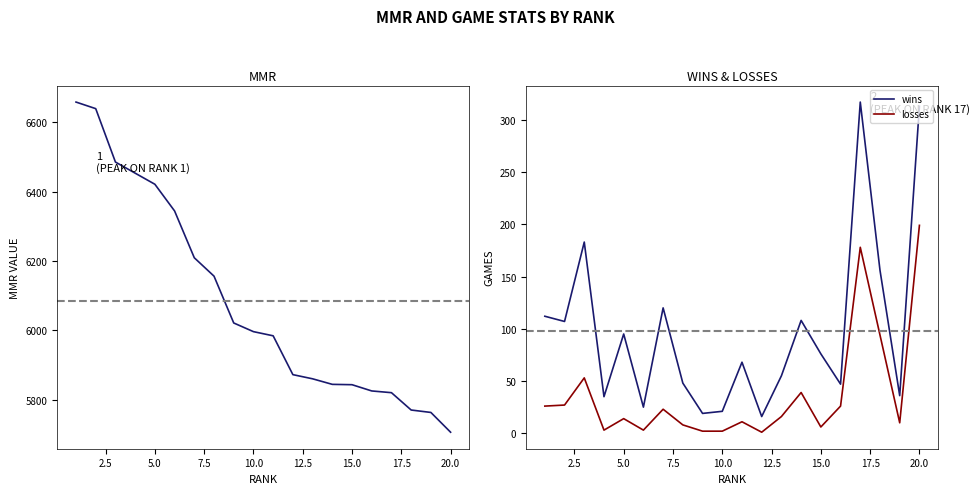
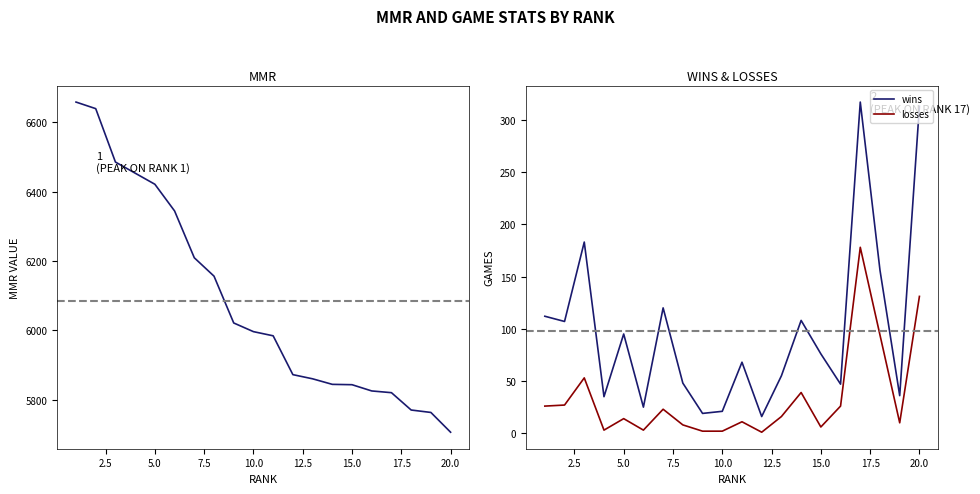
  {
    "MMR": {
      "5.0": 6420,
      "10.0": 6000,
      "15.0": 5840,
      "20.0": 5710
    },
    "WINS & LOSSES": {
      "wins": {
        "5.0": 95,
        "10.0": 21,
        "15.0": 76
      },
      "losses": {
        "5.0": 14,
        "10.0": 2,
        "15.0": 6,
-       "20.0": 199
+       "20.0": 131
      }
    }
  }
